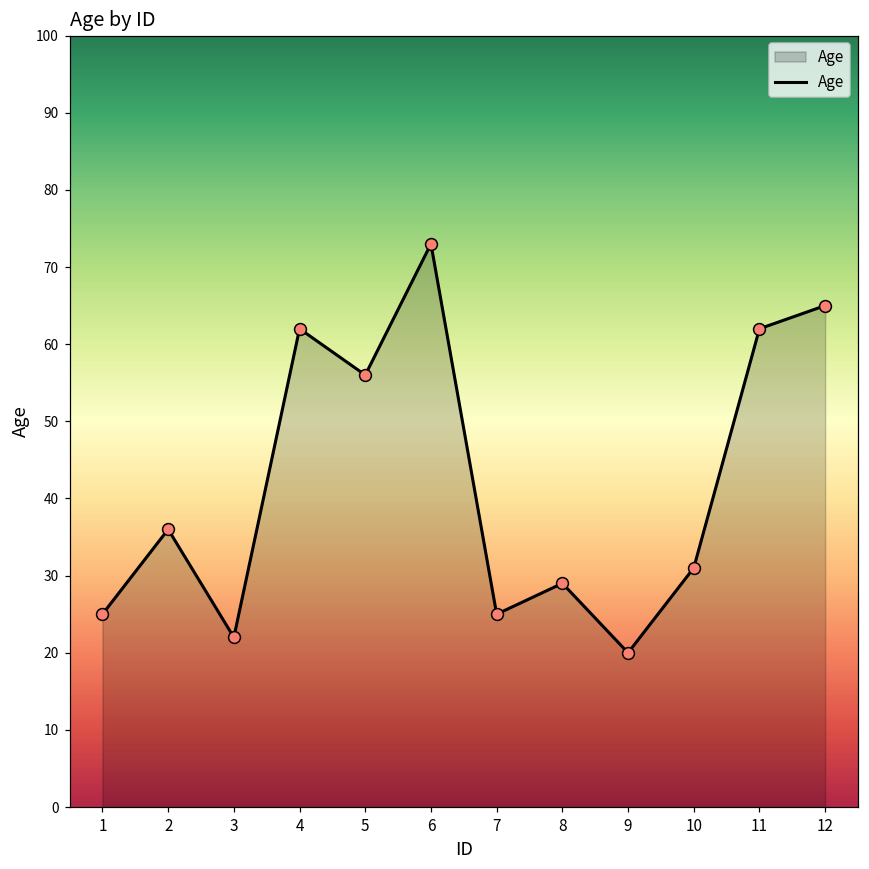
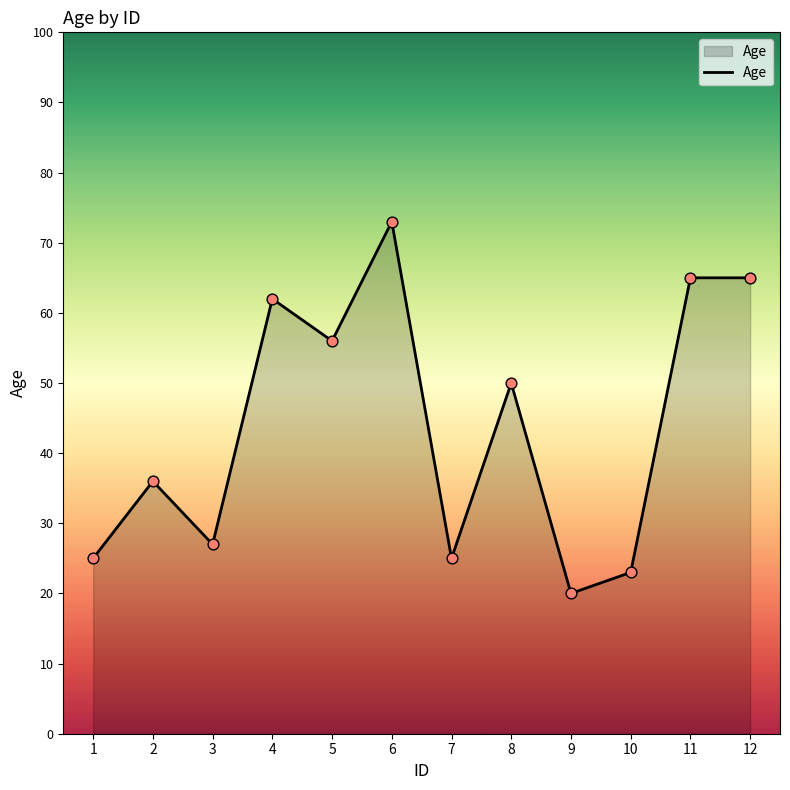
  {
    "1": 25,
    "2": 36,
-   "3": 22,
+   "3": 27,
    "4": 62,
    "5": 56,
    "6": 73,
    "7": 25,
-   "8": 29,
+   "8": 50,
    "9": 20,
-   "10": 31,
-   "11": 62,
+   "10": 23,
+   "11": 65,
    "12": 65
  }
